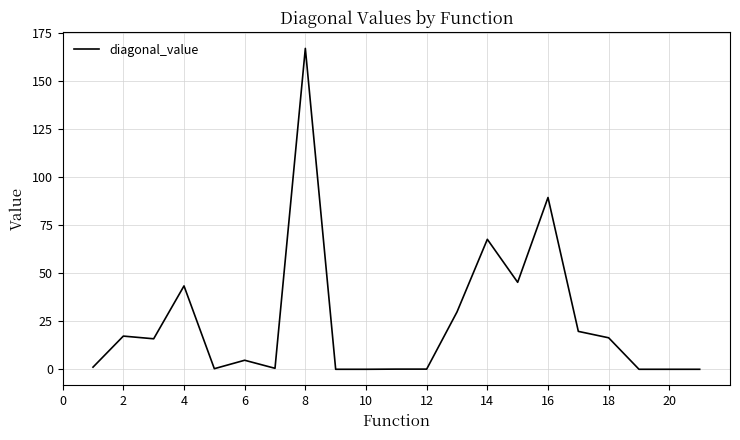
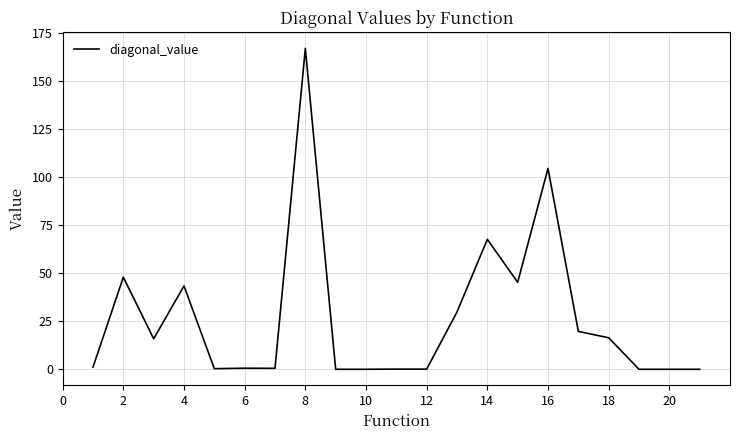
  {
-   "2": 17,
+   "2": 48,
    "4": 43,
-   "6": 5,
+   "6": 1,
    "8": 167,
    "10": 0,
    "12": 0,
    "14": 68,
-   "16": 89,
+   "16": 104,
    "18": 16,
    "20": 0
  }
